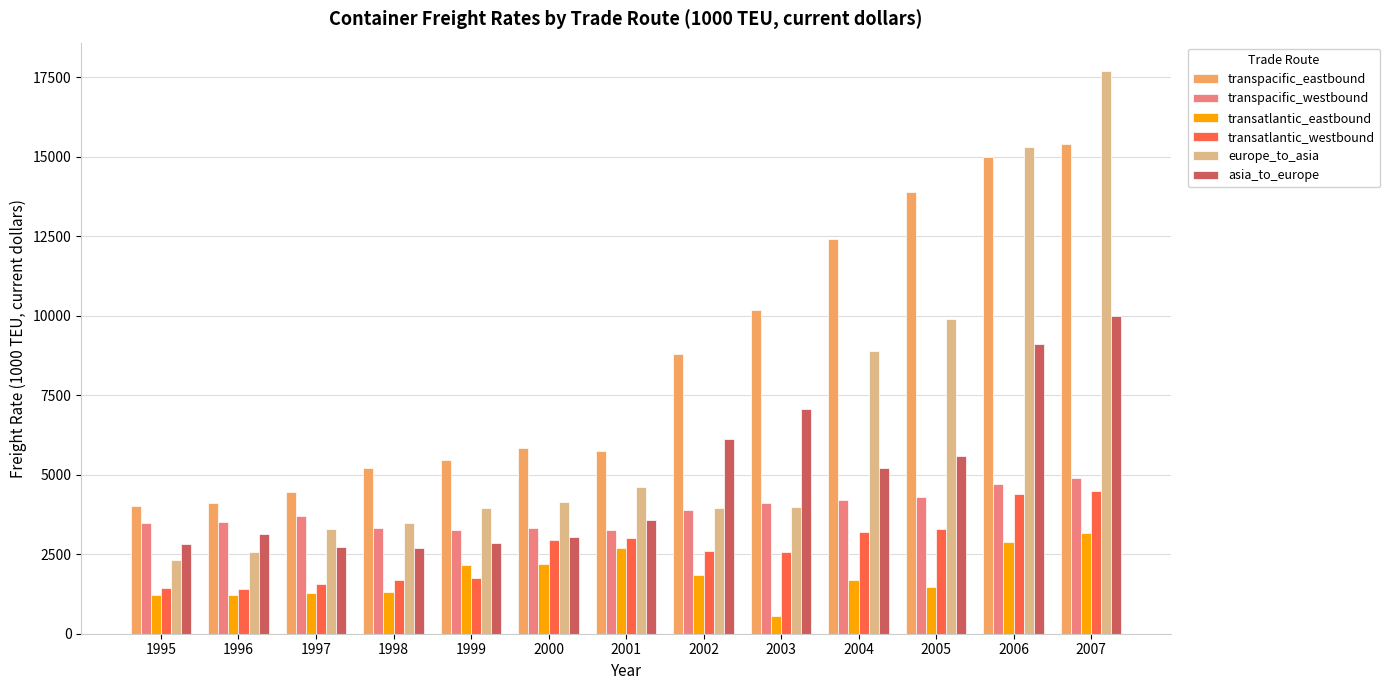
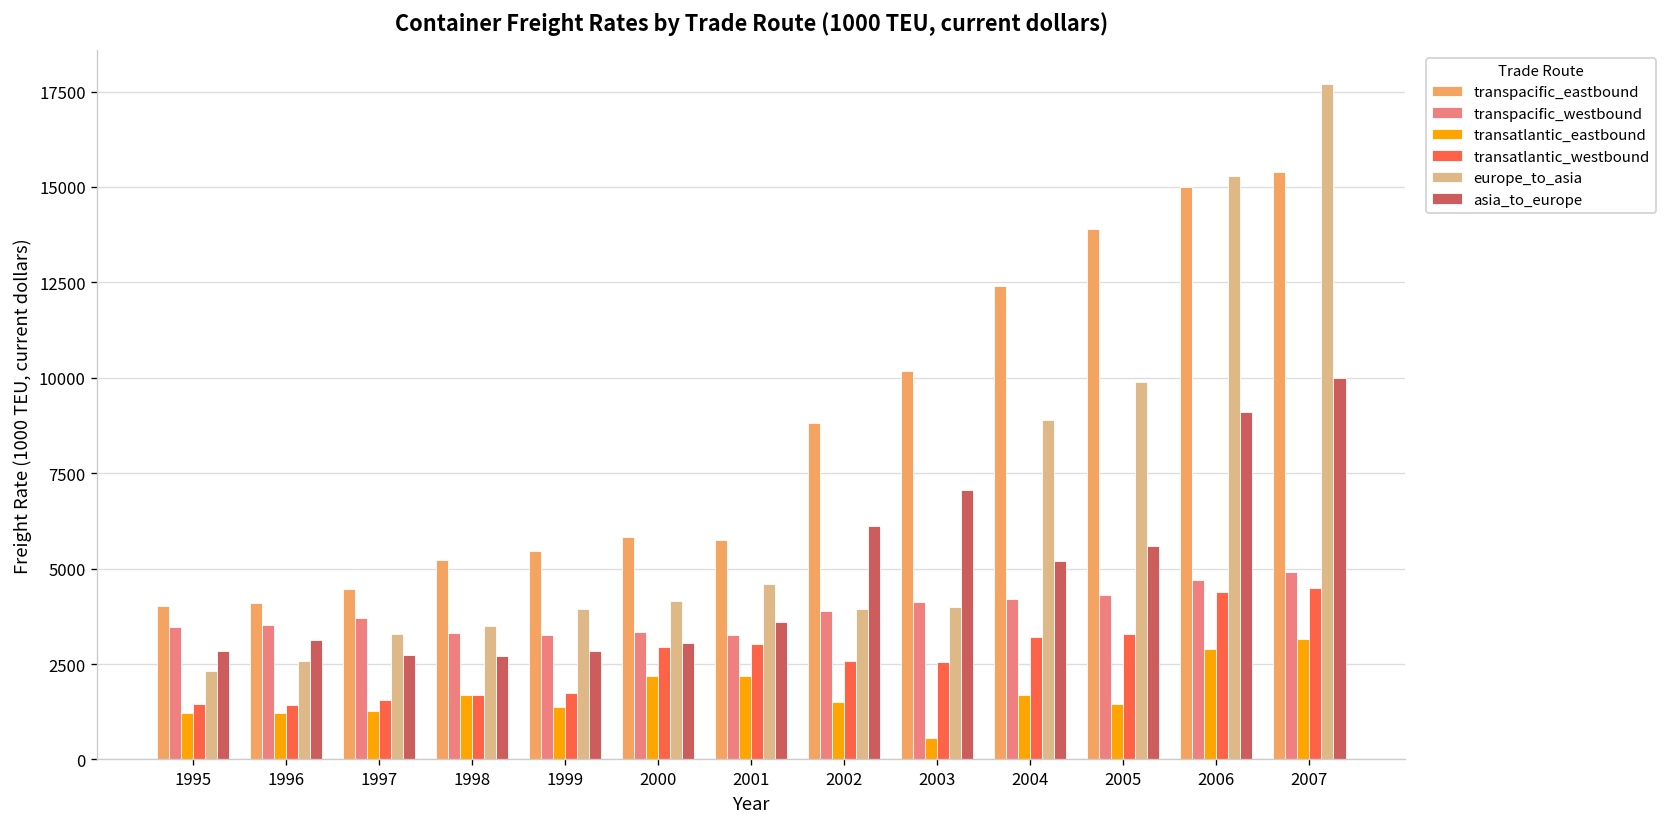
  {
    "transatlantic_eastbound": {
      "1995": 1200,
      "1996": 1200,
      "1997": 1300,
-     "1998": 1300,
-     "1999": 2200,
+     "1998": 1700,
+     "1999": 1400,
      "2000": 2200,
-     "2001": 2700,
-     "2002": 1800,
+     "2001": 2200,
+     "2002": 1500,
      "2003": 600,
      "2004": 1700,
      "2005": 1500,
      "2006": 2900,
      "2007": 3200
    }
  }
